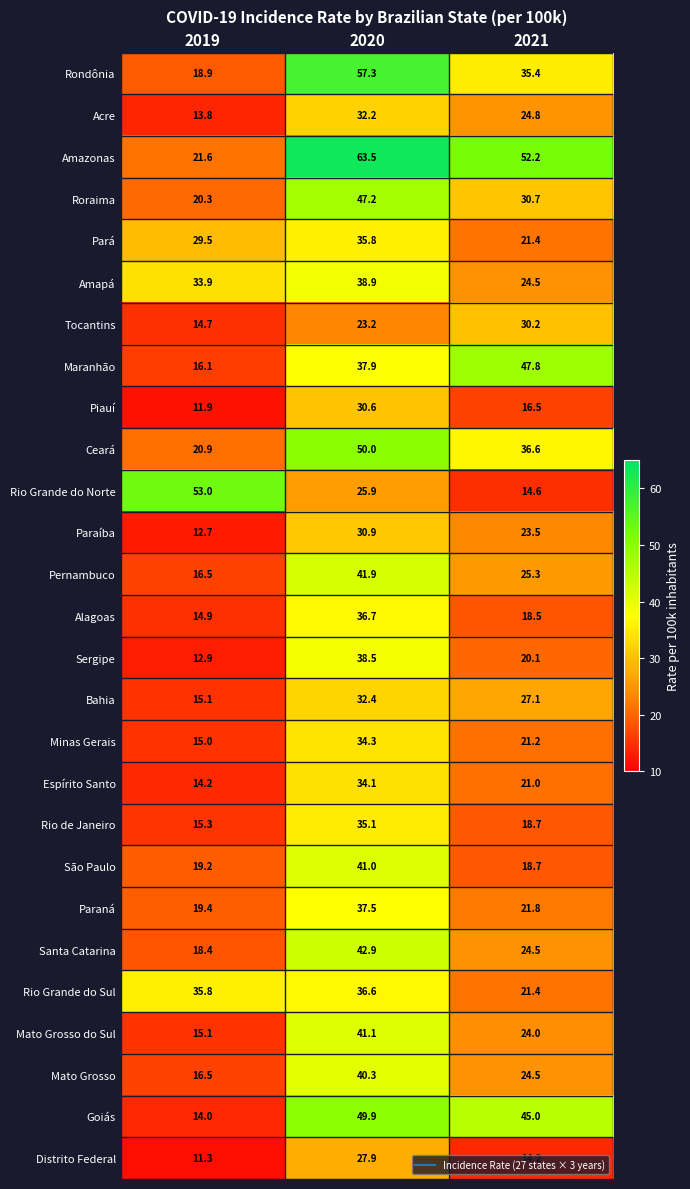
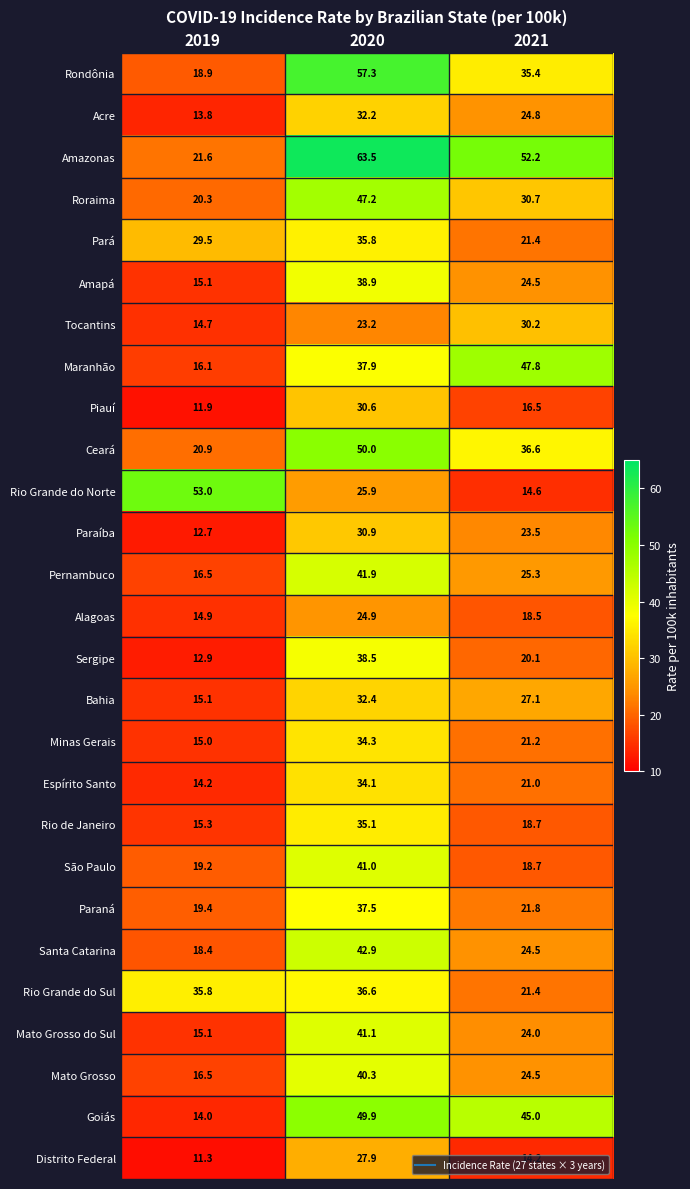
  {
    "Rondônia": {
      "2019": 18.9,
      "2020": 57.3,
      "2021": 35.4
    },
    "Acre": {
      "2019": 13.8,
      "2020": 32.2,
      "2021": 24.8
    },
    "Amazonas": {
      "2019": 21.6,
      "2020": 63.5,
      "2021": 52.2
    },
    "Roraima": {
      "2019": 20.3,
      "2020": 47.2,
      "2021": 30.7
    },
    "Pará": {
      "2019": 29.5,
      "2020": 35.8,
      "2021": 21.4
    },
    "Amapá": {
-     "2019": 33.9,
+     "2019": 15.1,
      "2020": 38.9,
      "2021": 24.5
    },
    "Tocantins": {
      "2019": 14.7,
      "2020": 23.2,
      "2021": 30.2
    },
    "Maranhão": {
      "2019": 16.1,
      "2020": 37.9,
      "2021": 47.8
    },
    "Piauí": {
      "2019": 11.9,
      "2020": 30.6,
      "2021": 16.5
    },
    "Ceará": {
      "2019": 20.9,
      "2020": 50.0,
      "2021": 36.6
    },
    "Rio Grande do Norte": {
      "2019": 53.0,
      "2020": 25.9,
      "2021": 14.6
    },
    "Paraíba": {
      "2019": 12.7,
      "2020": 30.9,
      "2021": 23.5
    },
    "Pernambuco": {
      "2019": 16.5,
      "2020": 41.9,
      "2021": 25.3
    },
    "Alagoas": {
      "2019": 14.9,
-     "2020": 36.7,
+     "2020": 24.9,
      "2021": 18.5
    },
    "Sergipe": {
      "2019": 12.9,
      "2020": 38.5,
      "2021": 20.1
    },
    "Bahia": {
      "2019": 15.1,
      "2020": 32.4,
      "2021": 27.1
    },
    "Minas Gerais": {
      "2019": 15.0,
      "2020": 34.3,
      "2021": 21.2
    },
    "Espírito Santo": {
      "2019": 14.2,
      "2020": 34.1,
      "2021": 21.0
    },
    "Rio de Janeiro": {
      "2019": 15.3,
      "2020": 35.1,
      "2021": 18.7
    },
    "São Paulo": {
      "2019": 19.2,
      "2020": 41.0,
      "2021": 18.7
    },
    "Paraná": {
      "2019": 19.4,
      "2020": 37.5,
      "2021": 21.8
    },
    "Santa Catarina": {
      "2019": 18.4,
      "2020": 42.9,
      "2021": 24.5
    },
    "Rio Grande do Sul": {
      "2019": 35.8,
      "2020": 36.6,
      "2021": 21.4
    },
    "Mato Grosso do Sul": {
      "2019": 15.1,
      "2020": 41.1,
      "2021": 24.0
    },
    "Mato Grosso": {
      "2019": 16.5,
      "2020": 40.3,
      "2021": 24.5
    },
    "Goiás": {
      "2019": 14.0,
      "2020": 49.9,
      "2021": 45.0
    },
    "Distrito Federal": {
      "2019": 11.3,
      "2020": 27.9
    }
  }
